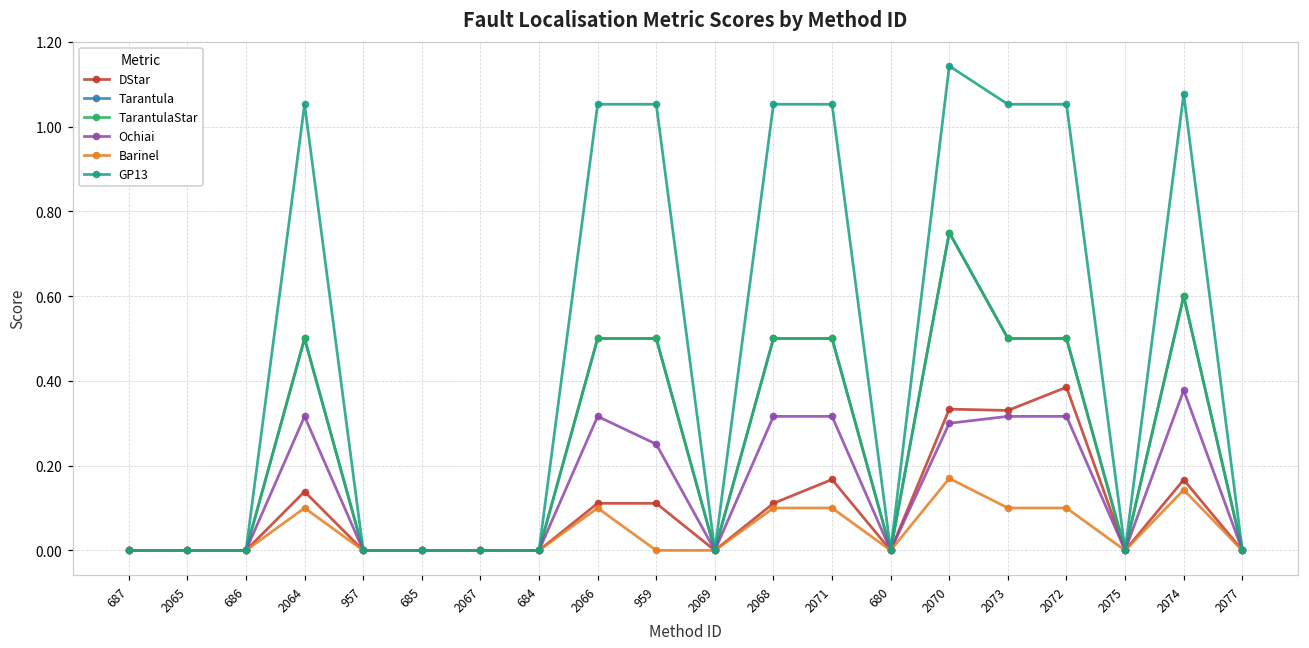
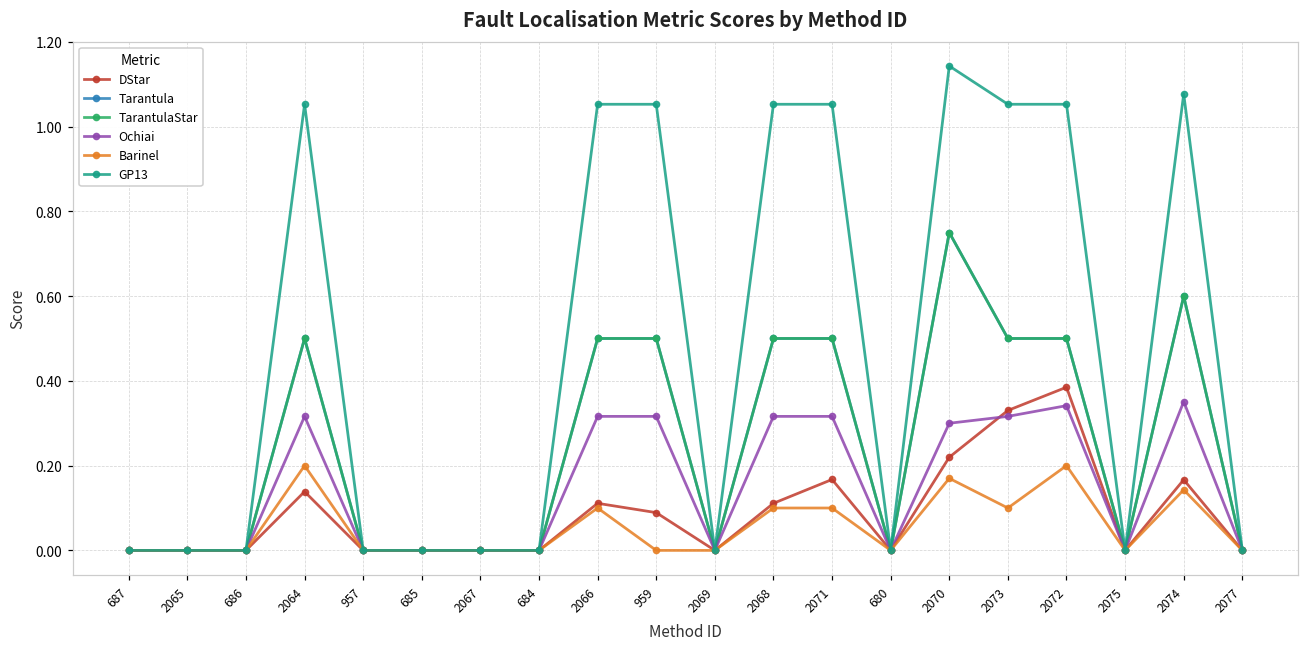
  {
    "DStar": {
      "2064": 0.14,
      "2066": 0.11,
-     "959": 0.11,
+     "959": 0.09,
      "2068": 0.11,
      "2071": 0.17,
-     "2070": 0.33,
+     "2070": 0.22,
      "2073": 0.33,
      "2072": 0.39,
      "2074": 0.17
    },
    "Ochiai": {
      "2064": 0.32,
      "2066": 0.32,
-     "959": 0.25,
+     "959": 0.32,
      "2068": 0.32,
      "2071": 0.32,
      "2070": 0.30,
      "2073": 0.32,
-     "2072": 0.32,
-     "2074": 0.38
+     "2072": 0.34,
+     "2074": 0.35
    },
    "Barinel": {
-     "2064": 0.1,
+     "2064": 0.2,
      "2066": 0.1,
      "959": 0.0,
      "2068": 0.1,
      "2071": 0.1,
      "2070": 0.17,
      "2073": 0.1,
-     "2072": 0.1,
+     "2072": 0.2,
      "2074": 0.14
    }
  }
